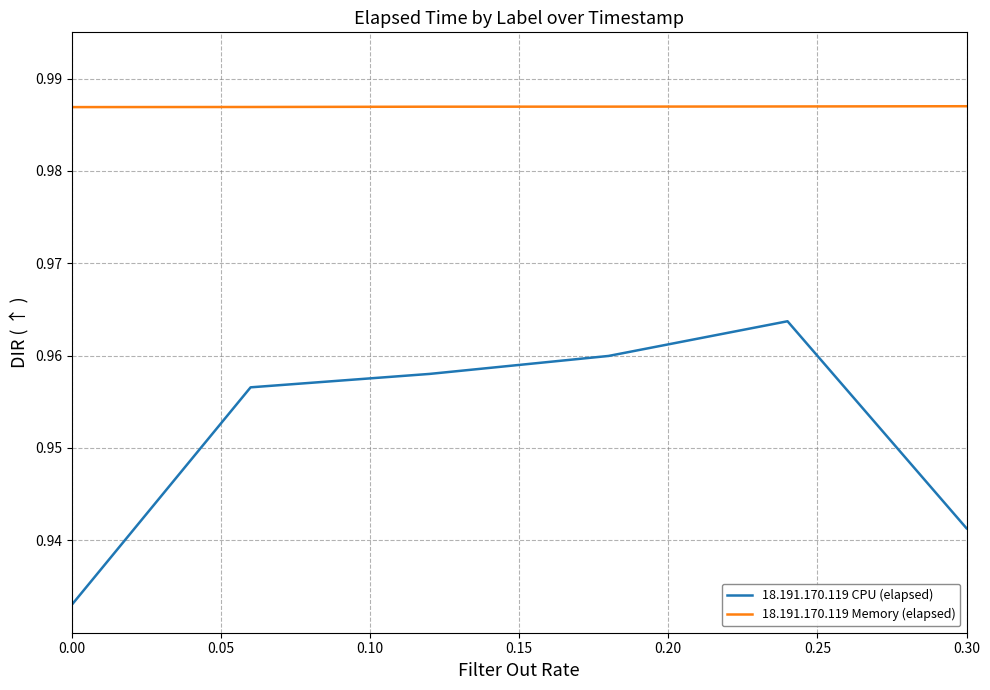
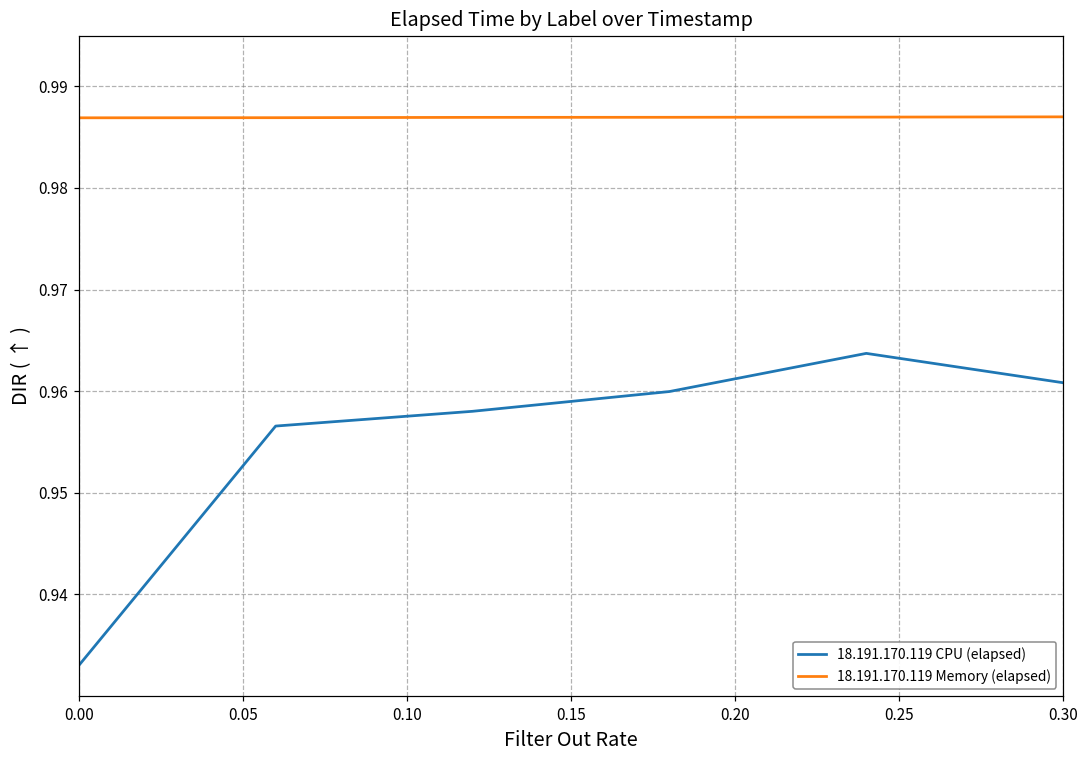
  {
    "18.191.170.119 CPU (elapsed)": {
      "0.00": 0.933,
-     "0.30": 0.941
+     "0.30": 0.961
    },
    "18.191.170.119 Memory (elapsed)": {
      "0.00": 0.987,
      "0.30": 0.987
    }
  }
